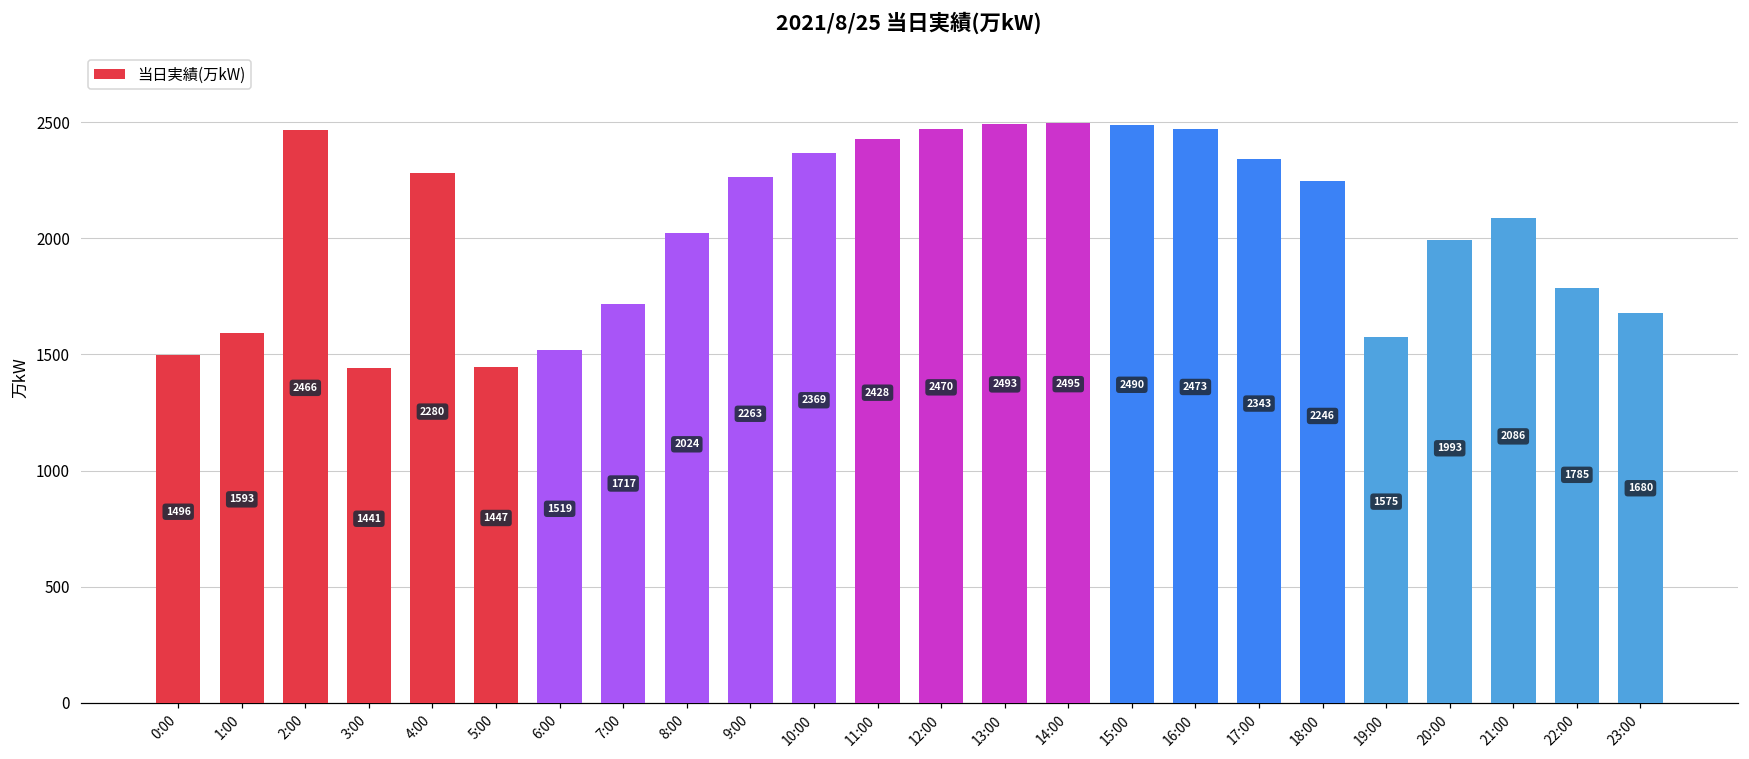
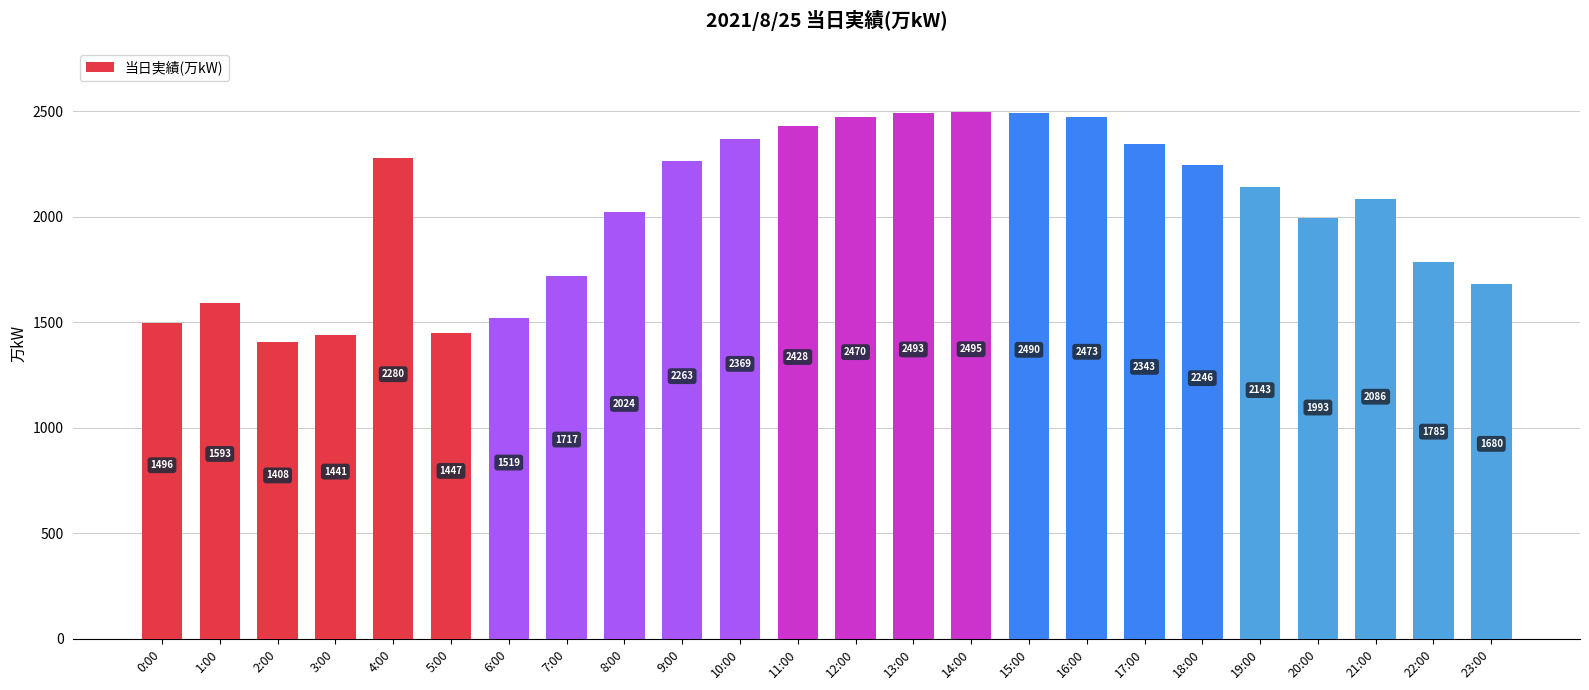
  {
-   "2:00": 2466,
-   "19:00": 1575
+   "2:00": 1408,
+   "19:00": 2143
  }
